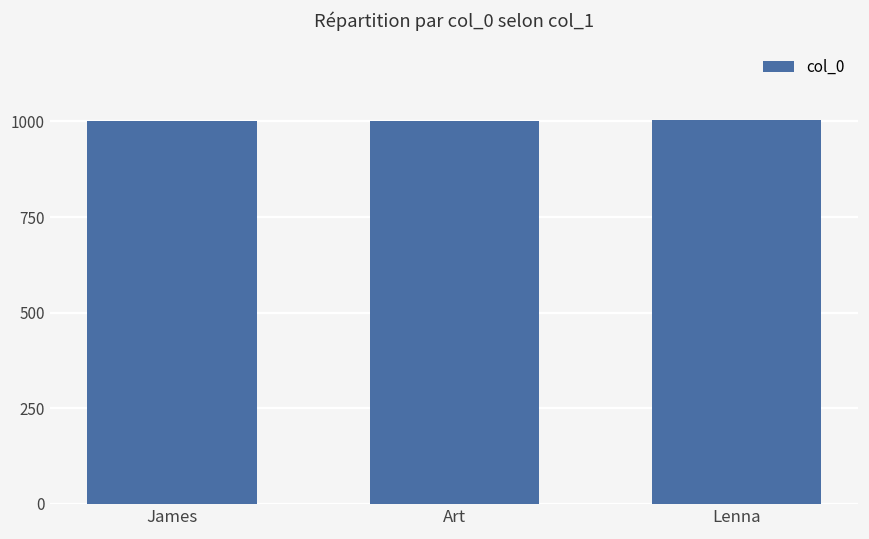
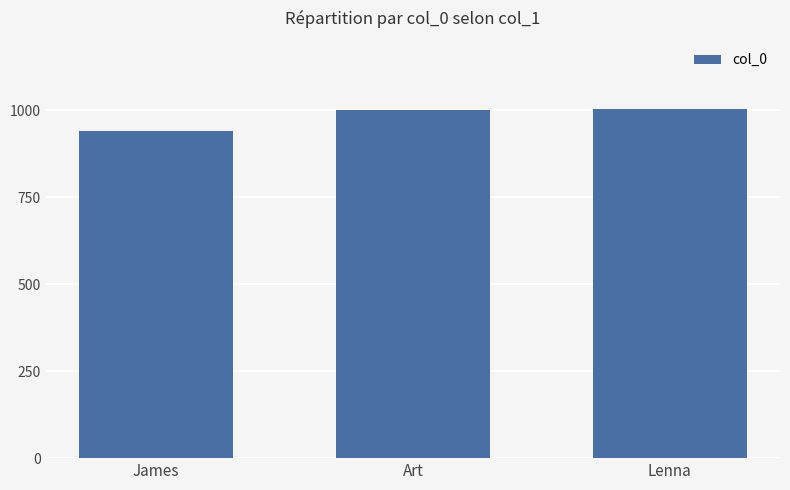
  {
-   "James": 1000,
+   "James": 940,
    "Art": 1000,
    "Lenna": 1000
  }
